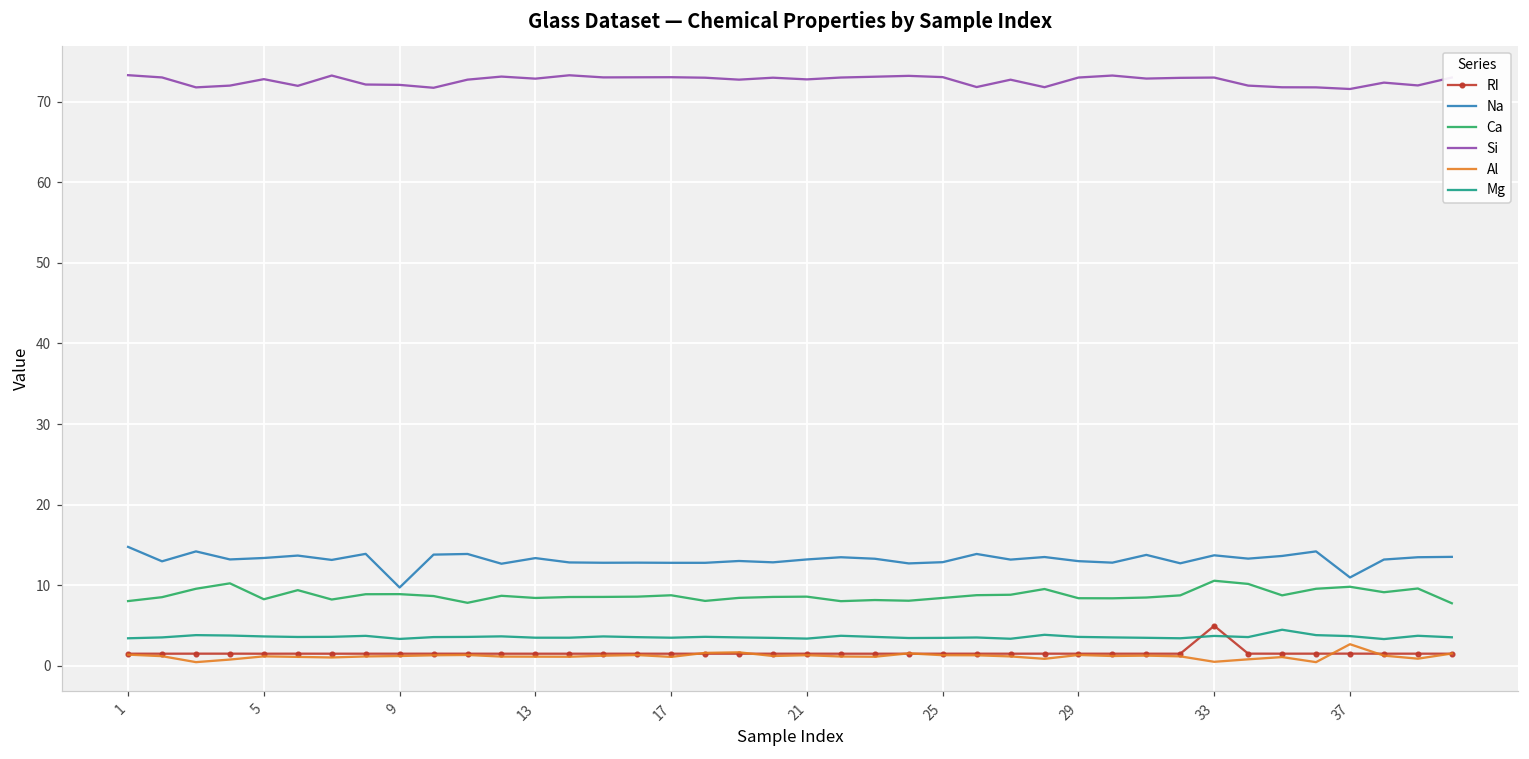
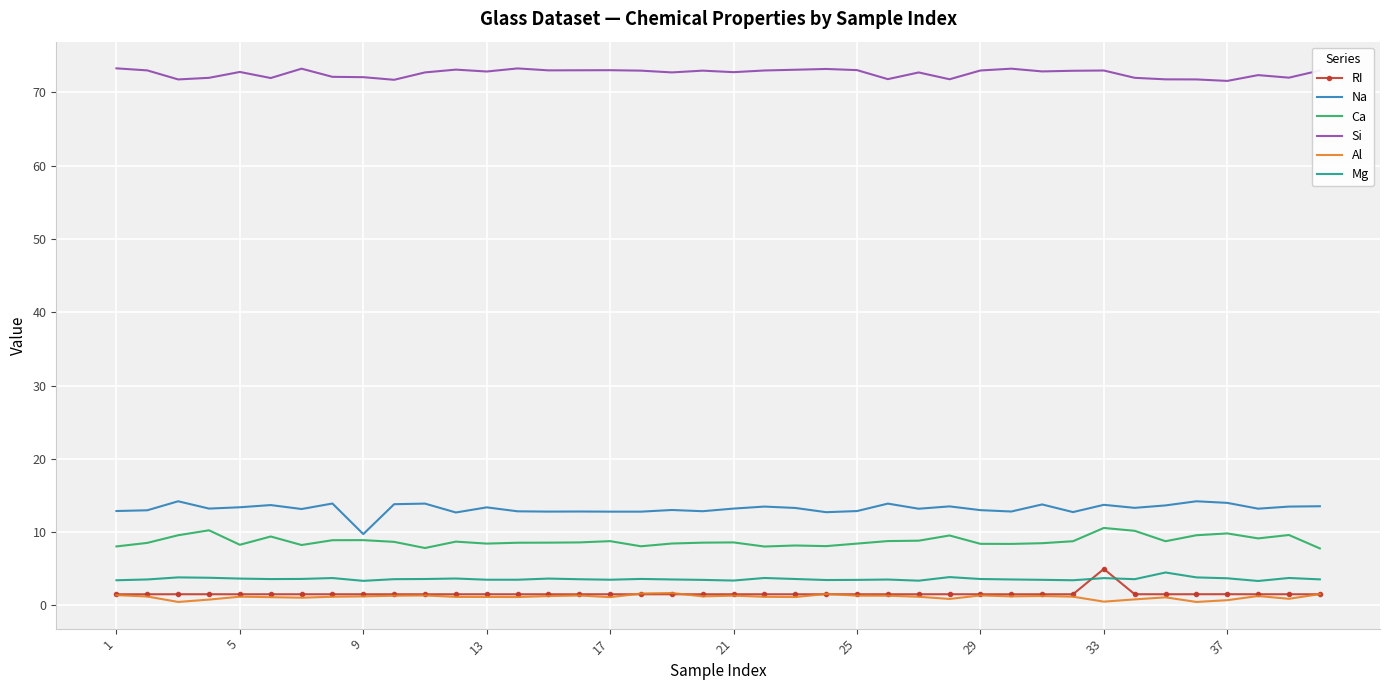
  {
    "RI": {
      "13": 2,
      "17": 2,
      "33": 5,
      "37": 2
    },
    "Na": {
-     "1": 15,
+     "1": 13,
      "5": 13,
      "9": 10,
      "13": 13,
      "17": 13,
      "21": 13,
      "25": 13,
      "29": 13,
      "33": 14,
-     "37": 11
+     "37": 14
    },
    "Si": {
      "1": 73,
      "5": 73,
      "9": 72,
      "13": 73,
      "17": 73,
      "21": 73,
      "25": 73,
      "29": 73,
      "33": 73,
      "37": 72
    },
    "Al": {
      "13": 1,
      "17": 1,
      "33": 1,
-     "37": 3
+     "37": 1
    }
  }
